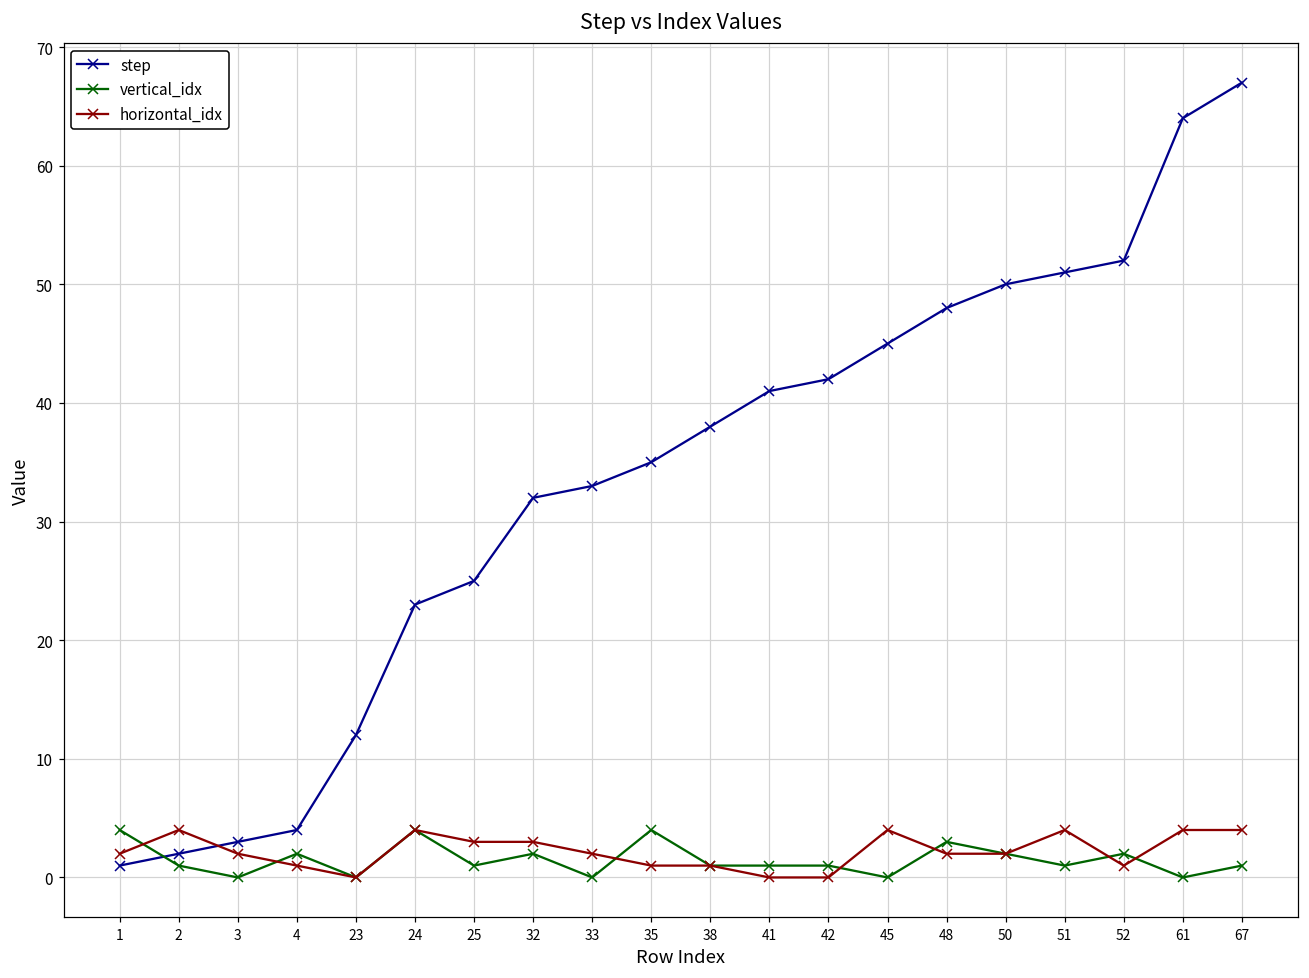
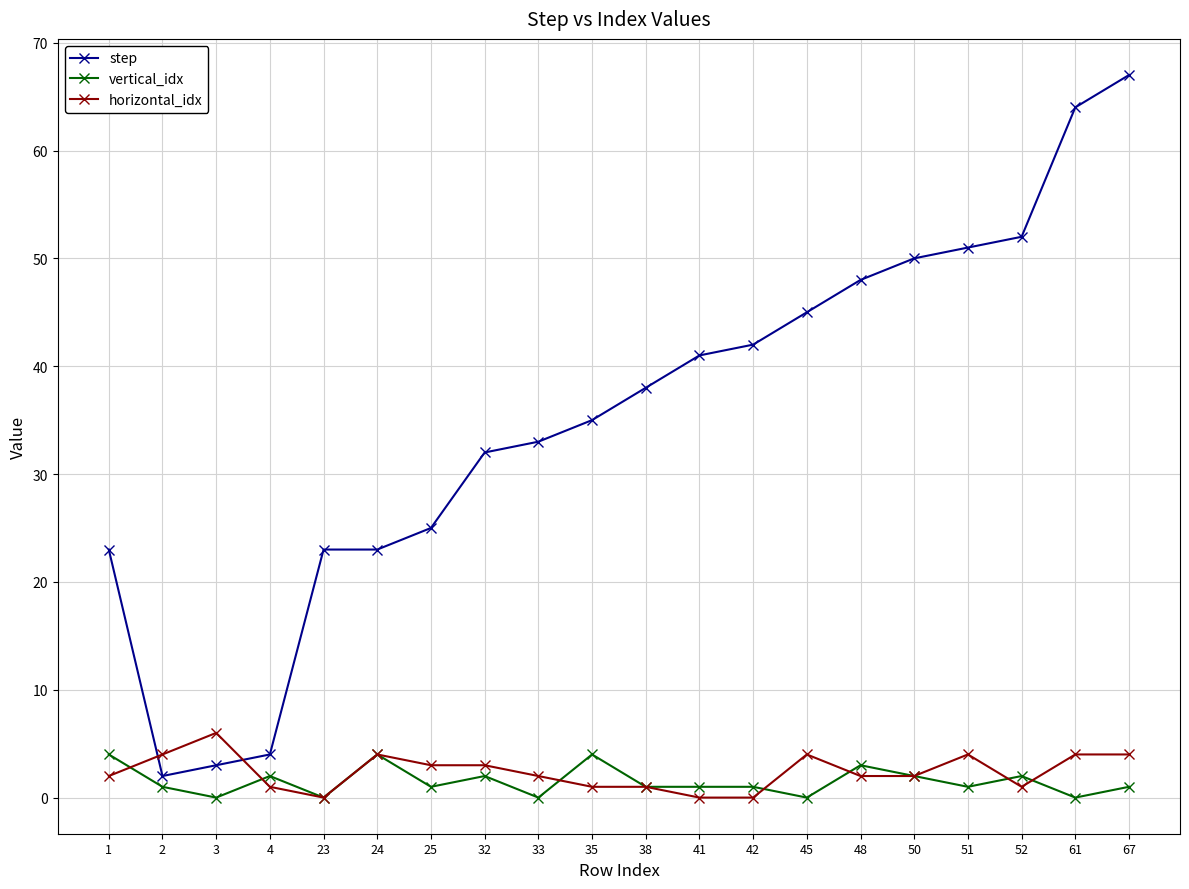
  {
    "step": {
-     "1": 1,
+     "1": 23,
      "2": 2,
      "3": 3,
      "4": 4,
-     "23": 12,
+     "23": 23,
      "24": 23,
      "25": 25,
      "32": 32,
      "33": 33,
      "35": 35,
      "38": 38,
      "41": 41,
      "42": 42,
      "45": 45,
      "48": 48,
      "50": 50,
      "51": 51,
      "52": 52,
      "61": 64,
      "67": 67
    },
    "vertical_idx": {
      "1": 4,
      "2": 1,
      "3": 0,
      "4": 2,
      "25": 1,
      "32": 2,
      "33": 0,
      "35": 4,
      "41": 1,
      "42": 1,
      "45": 0,
      "48": 3,
      "51": 1,
      "52": 2,
      "61": 0,
      "67": 1
    },
    "horizontal_idx": {
      "1": 2,
      "2": 4,
-     "3": 2,
+     "3": 6,
      "4": 1,
      "25": 3,
      "32": 3,
      "33": 2,
      "35": 1,
      "41": 0,
      "42": 0,
      "45": 4,
      "48": 2,
      "51": 4,
      "52": 1,
      "61": 4,
      "67": 4
    }
  }
